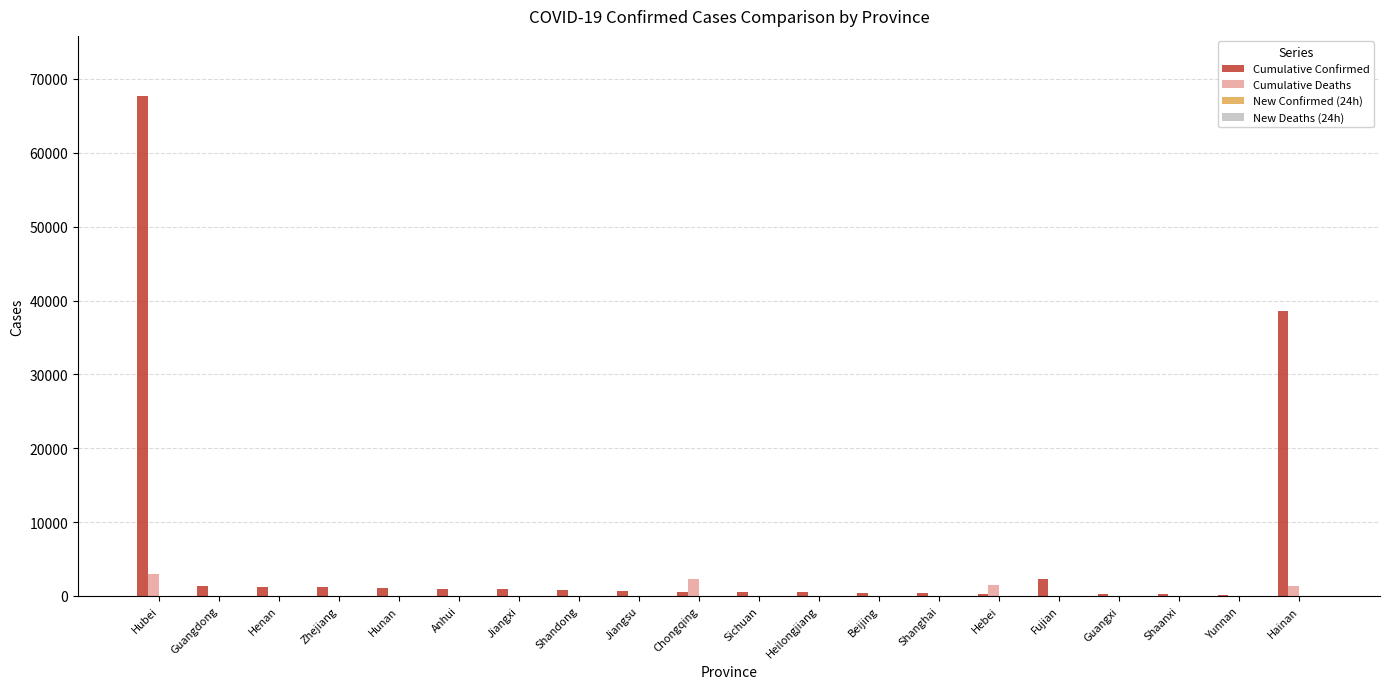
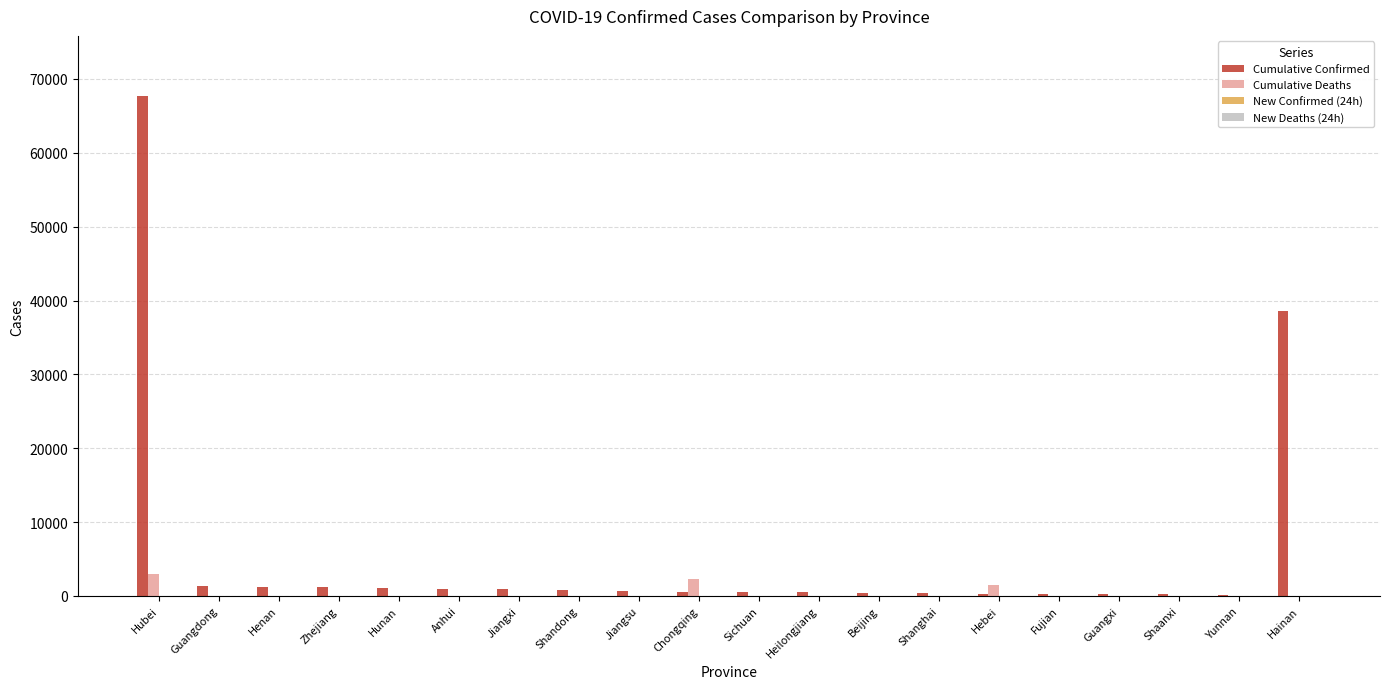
  {
    "Cumulative Confirmed": {
      "Hubei": 68000,
      "Guangdong": 1000,
      "Henan": 1000,
      "Zhejiang": 1000,
      "Hunan": 1000,
      "Anhui": 1000,
      "Jiangxi": 1000,
      "Shandong": 1000,
      "Jiangsu": 1000,
      "Chongqing": 1000,
      "Sichuan": 1000,
      "Heilongjiang": 0,
      "Beijing": 0,
      "Shanghai": 0,
-     "Fujian": 2000,
+     "Fujian": 0,
      "Hainan": 39000
    },
    "Cumulative Deaths": {
      "Hubei": 3000,
      "Jiangsu": 0,
      "Chongqing": 2000,
      "Hebei": 1000,
-     "Hainan": 1000
+     "Hainan": 0
    },
    "New Confirmed (24h)": {
      "Guangdong": 0,
      "Henan": 0,
      "Zhejiang": 0,
      "Hunan": 0,
      "Anhui": 0,
      "Jiangxi": 0,
      "Shandong": 0,
      "Jiangsu": 0,
      "Chongqing": 0,
      "Sichuan": 0,
      "Heilongjiang": 0,
      "Shanghai": 0,
      "Hebei": 0,
      "Fujian": 0,
      "Guangxi": 0,
      "Shaanxi": 0,
      "Yunnan": 0,
      "Hainan": 0
    },
    "New Deaths (24h)": {
      "Guangdong": 0,
      "Henan": 0,
      "Zhejiang": 0,
      "Hunan": 0,
      "Anhui": 0,
      "Jiangxi": 0,
      "Shandong": 0,
      "Jiangsu": 0,
      "Chongqing": 0,
      "Sichuan": 0,
      "Heilongjiang": 0,
      "Beijing": 0,
      "Shanghai": 0,
      "Hebei": 0,
      "Fujian": 0,
      "Guangxi": 0,
      "Shaanxi": 0,
      "Yunnan": 0,
      "Hainan": 0
    }
  }
